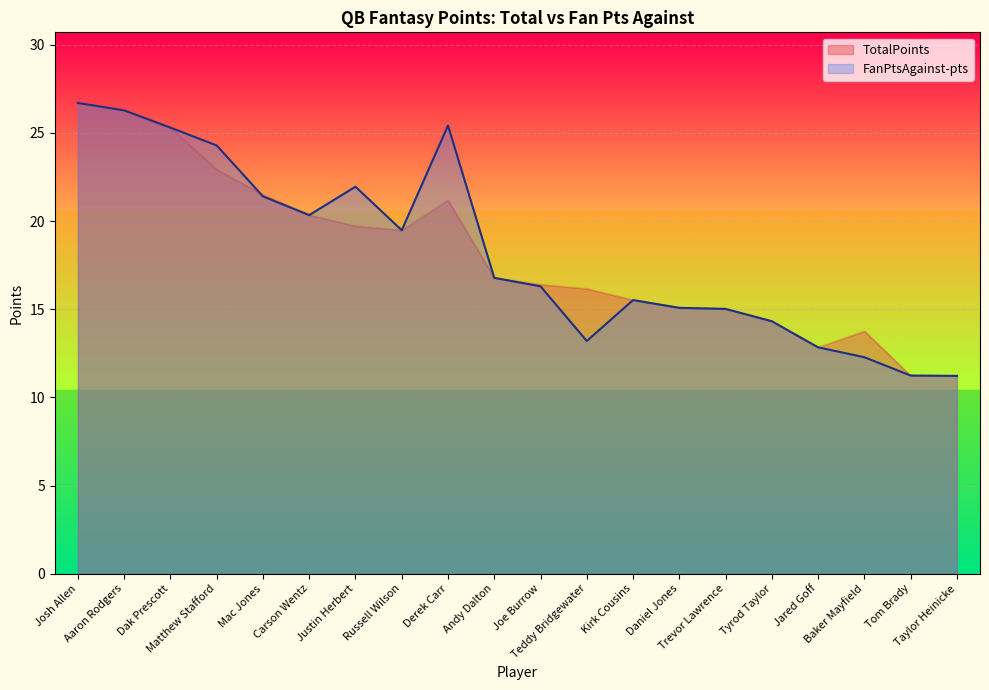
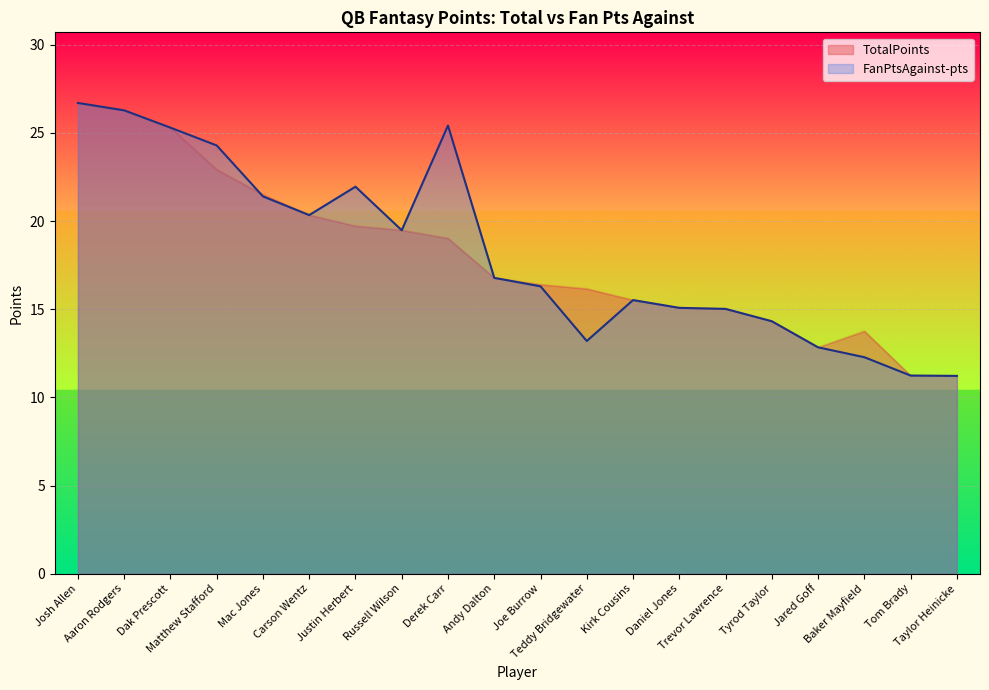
  {
    "TotalPoints": {
      "Matthew Stafford": 22.9,
      "Justin Herbert": 19.7,
-     "Derek Carr": 21.2,
+     "Derek Carr": 19.0,
      "Teddy Bridgewater": 16.2,
      "Baker Mayfield": 13.8
    },
    "FanPtsAgainst-pts": {
      "Matthew Stafford": 24.3,
      "Justin Herbert": 22.0,
      "Derek Carr": 25.4,
      "Teddy Bridgewater": 13.2,
      "Baker Mayfield": 12.3
    }
  }
